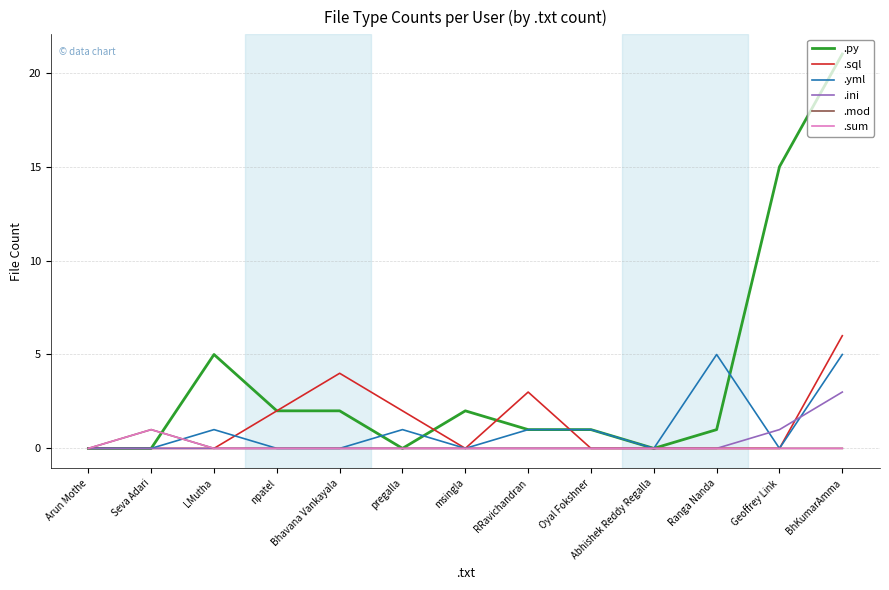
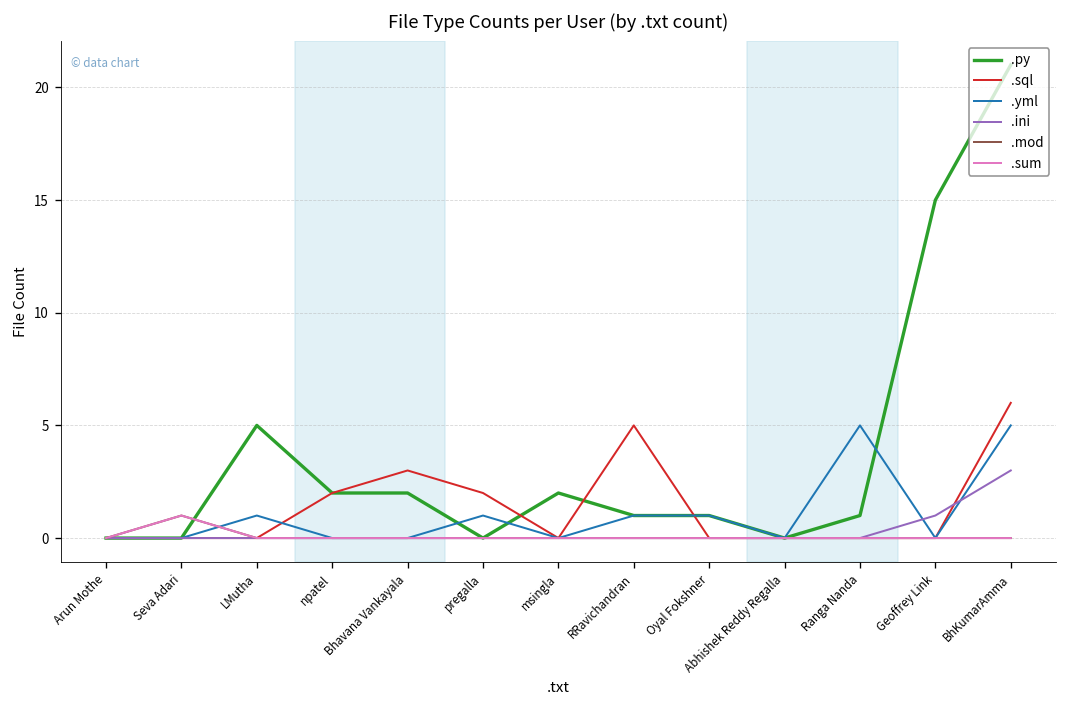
  {
    ".py": {
      "LMutha": 5,
      "Bhavana Vankayala": 2,
      "msingla": 2,
      "Ranga Nanda": 1,
      "Geoffrey Link": 15
    },
    ".sql": {
-     "Bhavana Vankayala": 4,
+     "Bhavana Vankayala": 3,
      "pregalla": 2,
-     "RRavichandran": 3,
+     "RRavichandran": 5,
      "BhKumarAmma": 6
    },
    ".yml": {
      "LMutha": 1,
      "pregalla": 1,
      "Ranga Nanda": 5,
      "BhKumarAmma": 5
    },
    ".ini": {
      "Geoffrey Link": 1,
      "BhKumarAmma": 3
    },
    ".sum": {
      "Seva Adari": 1,
      "BhKumarAmma": 0
    }
  }
